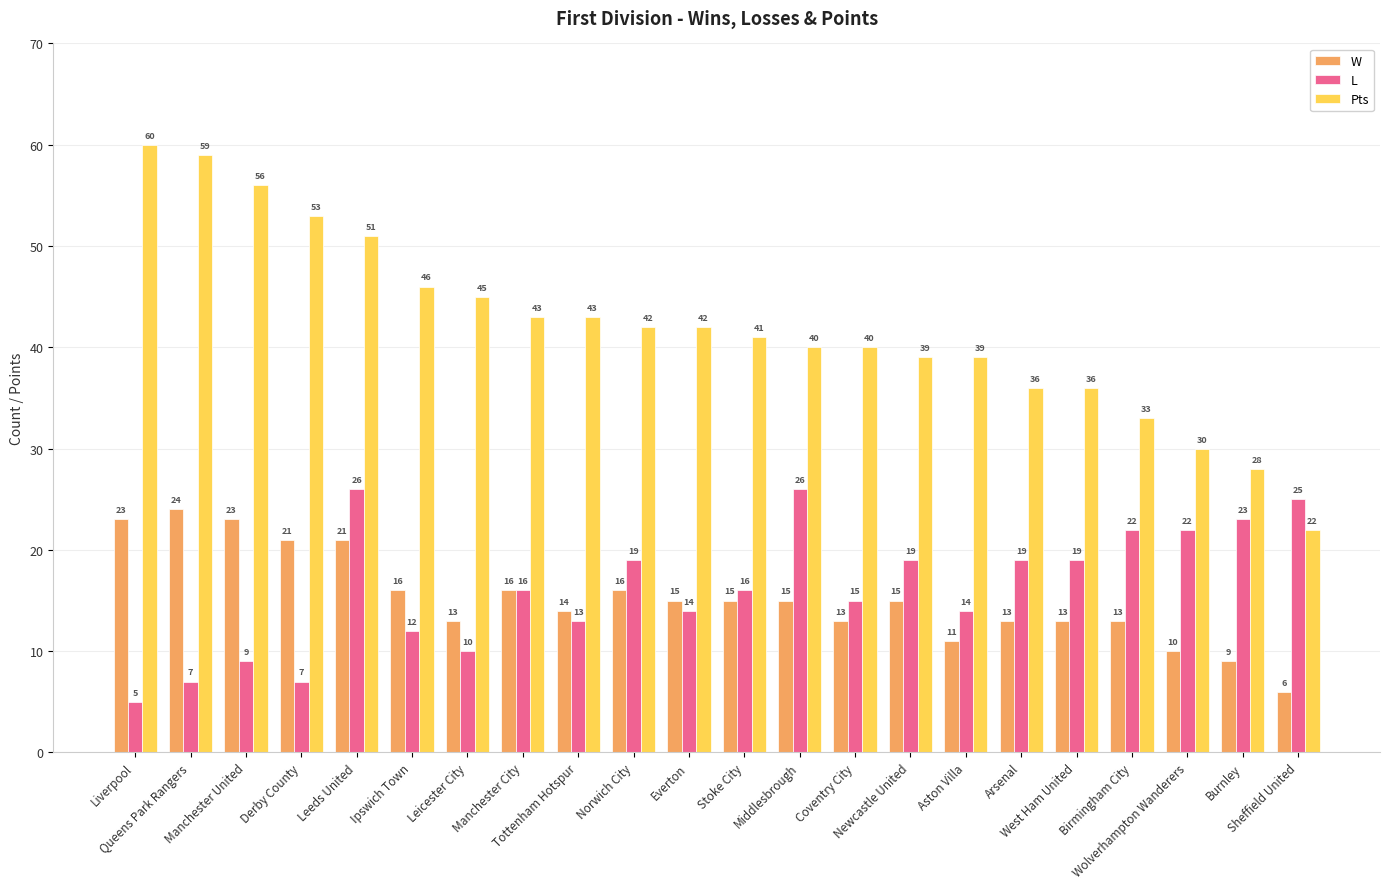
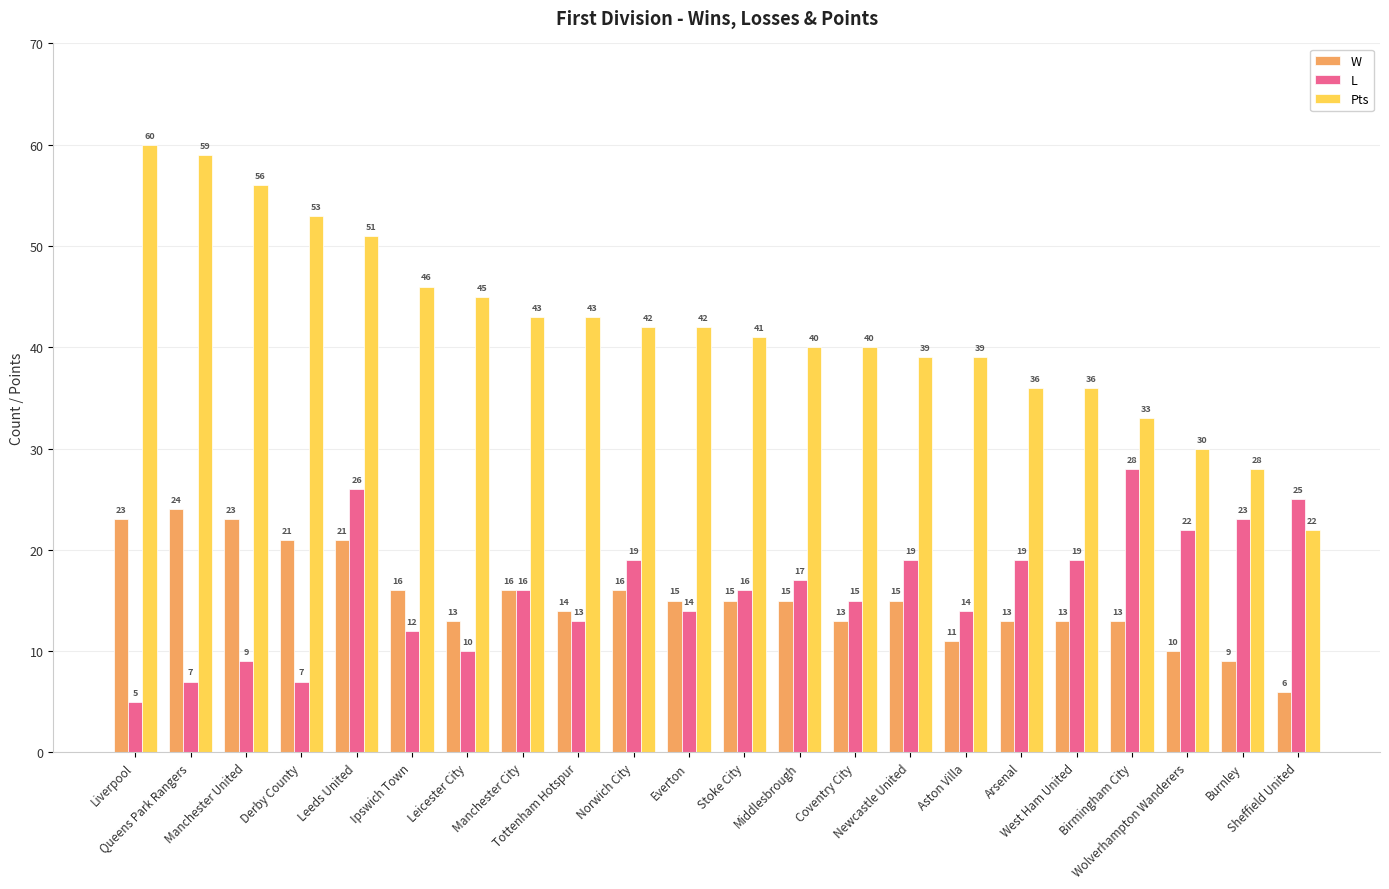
  {
    "L": {
      "Liverpool": 5,
      "Queens Park Rangers": 7,
      "Manchester United": 9,
      "Derby County": 7,
      "Leeds United": 26,
      "Ipswich Town": 12,
      "Leicester City": 10,
      "Manchester City": 16,
      "Tottenham Hotspur": 13,
      "Norwich City": 19,
      "Everton": 14,
      "Stoke City": 16,
-     "Middlesbrough": 26,
+     "Middlesbrough": 17,
      "Coventry City": 15,
      "Newcastle United": 19,
      "Aston Villa": 14,
      "Arsenal": 19,
      "West Ham United": 19,
-     "Birmingham City": 22,
+     "Birmingham City": 28,
      "Wolverhampton Wanderers": 22,
      "Burnley": 23,
      "Sheffield United": 25
    }
  }
